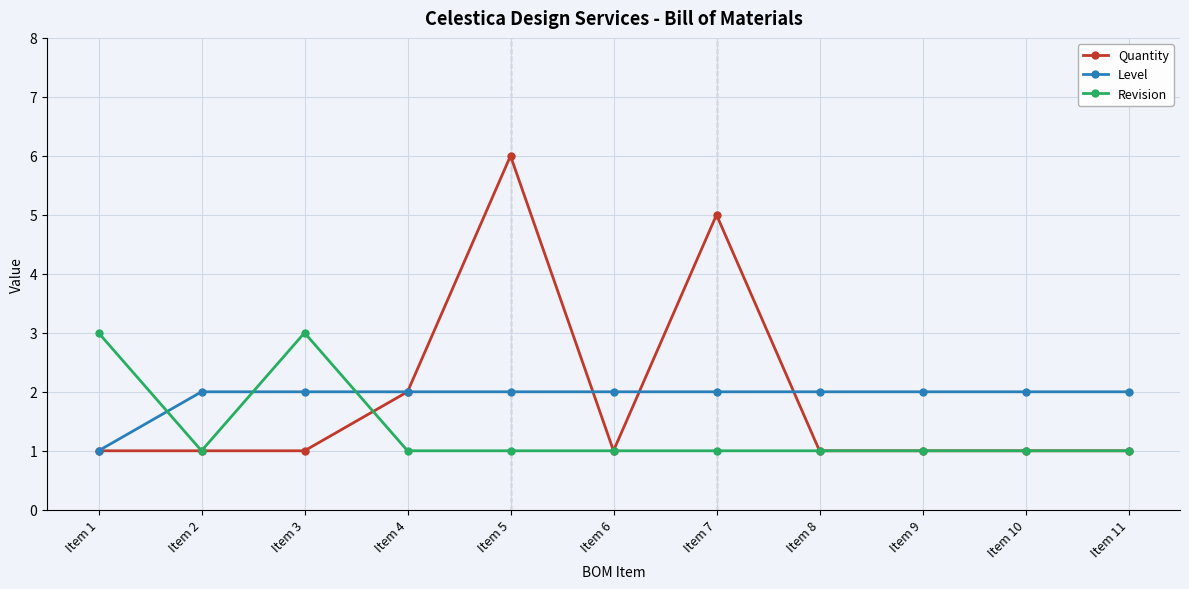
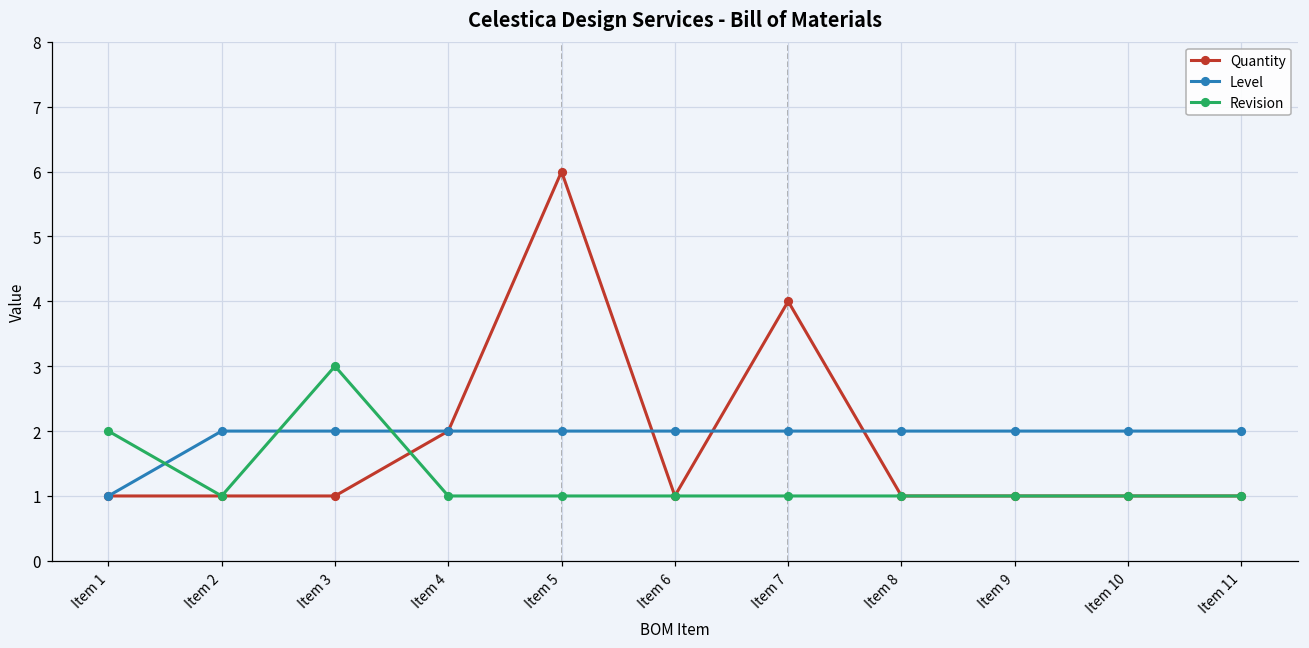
  {
    "Quantity": {
      "Item 3": 1,
      "Item 5": 6,
-     "Item 7": 5
+     "Item 7": 4
    },
    "Level": {
      "Item 2": 2,
      "Item 3": 2,
      "Item 5": 2,
      "Item 6": 2,
      "Item 7": 2,
      "Item 8": 2,
      "Item 9": 2,
      "Item 10": 2,
      "Item 11": 2
    },
    "Revision": {
-     "Item 1": 3,
+     "Item 1": 2,
      "Item 3": 3,
      "Item 4": 1,
      "Item 5": 1,
      "Item 7": 1
    }
  }
